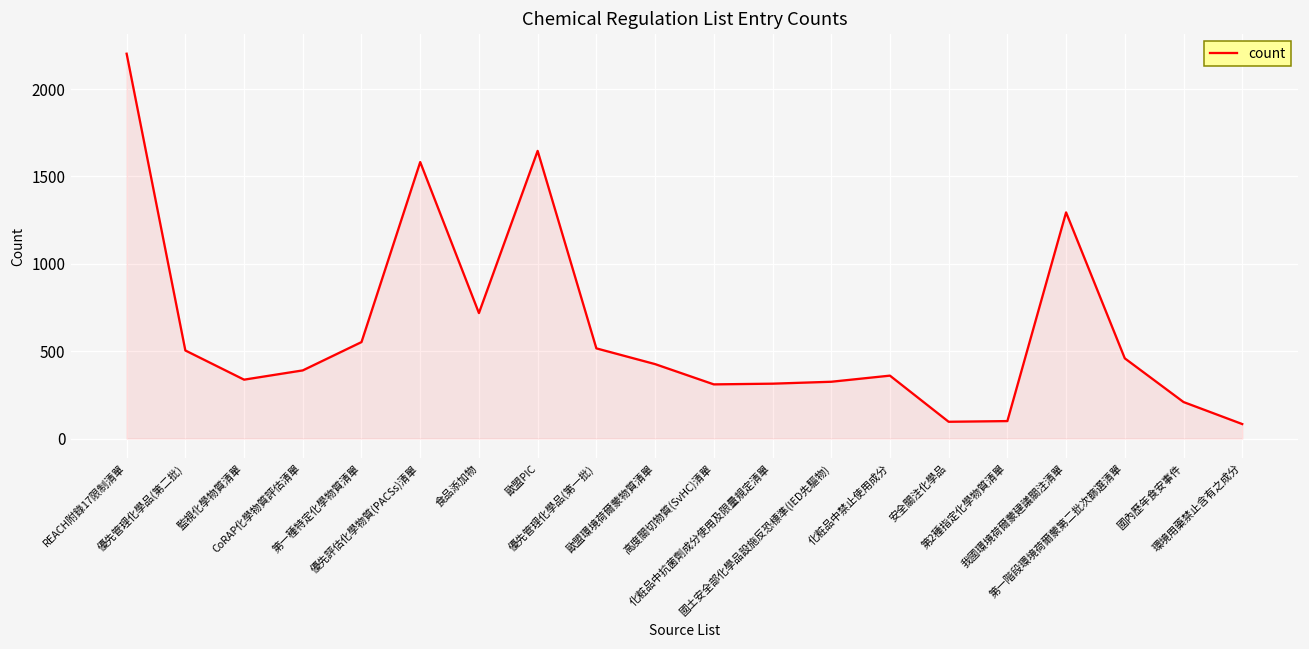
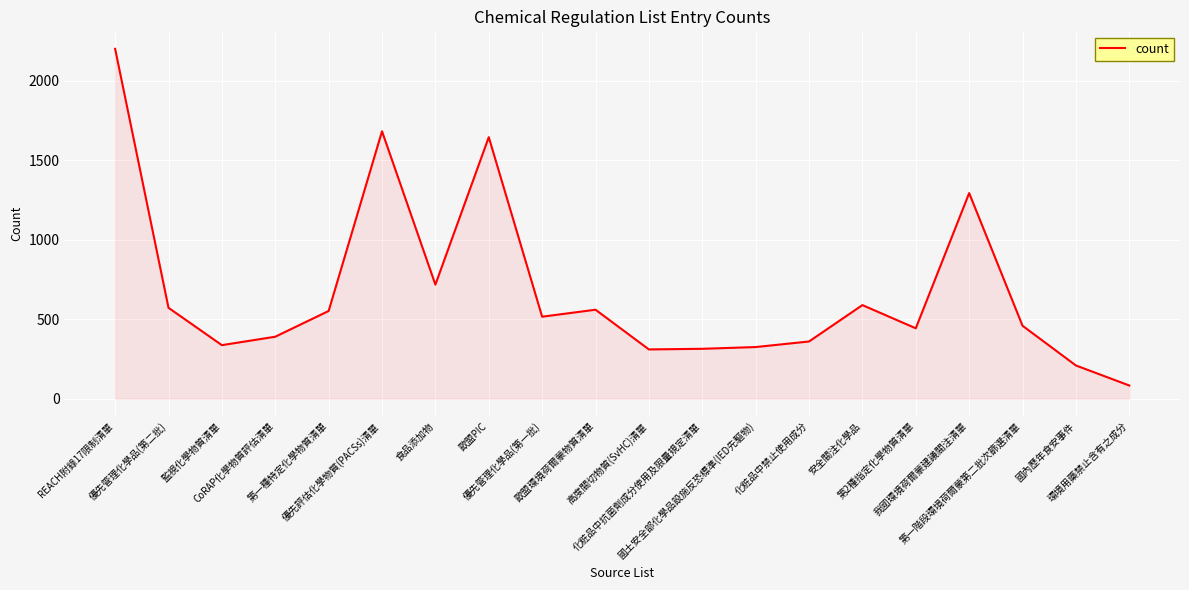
  {
    "REACH附錄17限制清單": 2200,
-   "優先管理化學品(第二批)": 500,
+   "優先管理化學品(第二批)": 570,
    "監視化學物質清單": 340,
    "CoRAP化學物質評估清單": 390,
    "第一種特定化學物質清單": 550,
-   "優先評估化學物質(PACSs)清單": 1580,
+   "優先評估化學物質(PACSs)清單": 1680,
    "食品添加物": 720,
    "歐盟PIC": 1650,
    "優先管理化學品(第一批)": 520,
-   "歐盟環境荷爾蒙物質清單": 430,
+   "歐盟環境荷爾蒙物質清單": 560,
    "高度關切物質(SvHC)清單": 310,
    "化粧品中抗菌劑成分使用及限量規定清單": 310,
    "國土安全部化學品設施反恐標準(IED先驅物)": 330,
    "化粧品中禁止使用成分": 360,
-   "安全關注化學品": 100,
-   "第2種指定化學物質清單": 100,
+   "安全關注化學品": 590,
+   "第2種指定化學物質清單": 440,
    "我國環境荷爾蒙建議關注清單": 1290,
    "第一階段環境荷爾蒙第二批次篩選清單": 460,
    "國內歷年食安事件": 210,
    "環境用藥禁止含有之成分": 80
  }
